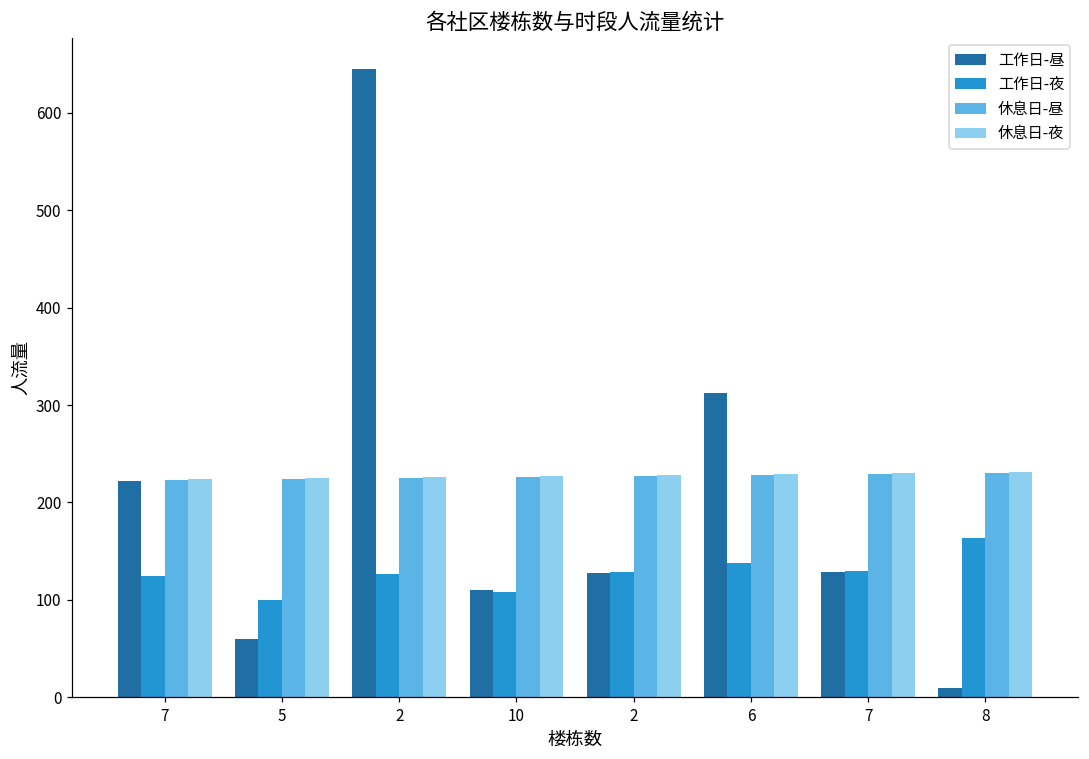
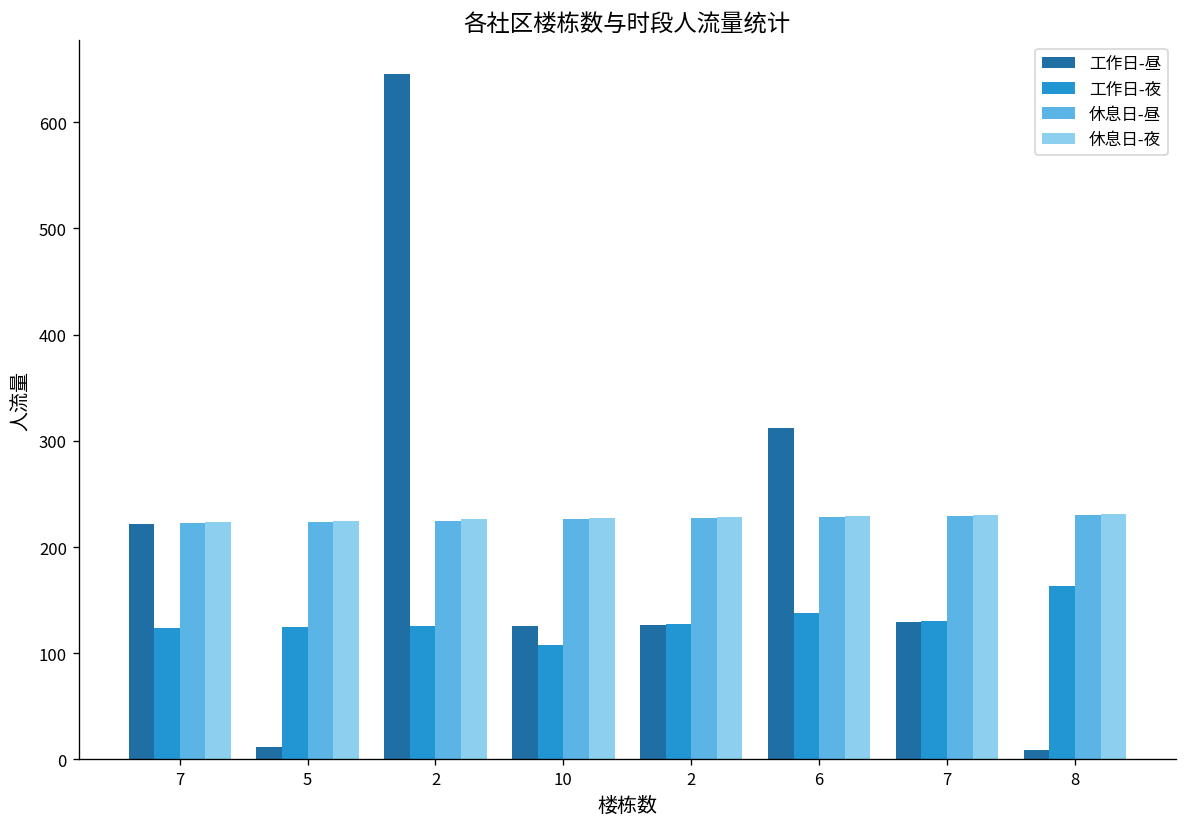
  {
    "工作日-昼": {
-     "5": 60,
-     "10": 110,
+     "5": 10,
+     "10": 130,
      "6": 310,
      "8": 10
    },
    "工作日-夜": {
-     "5": 100,
+     "5": 130,
      "10": 110,
      "6": 140,
      "8": 160
    }
  }
